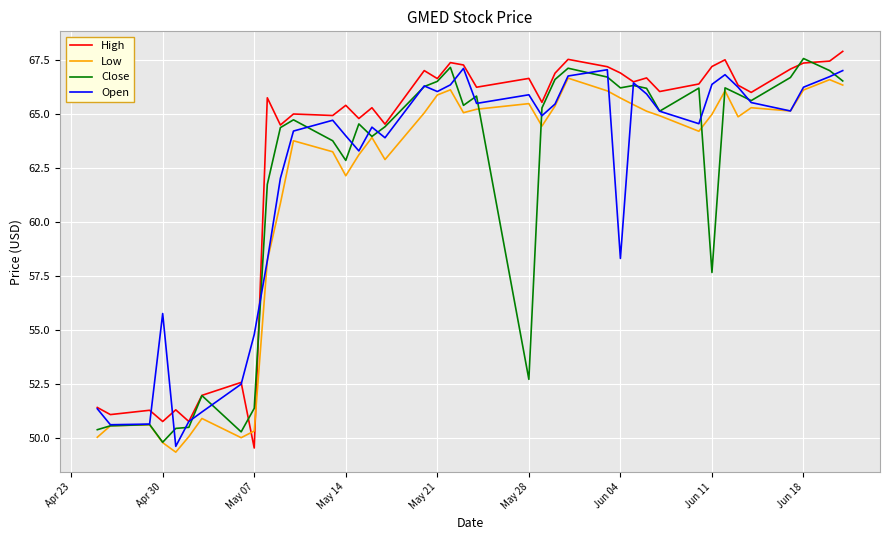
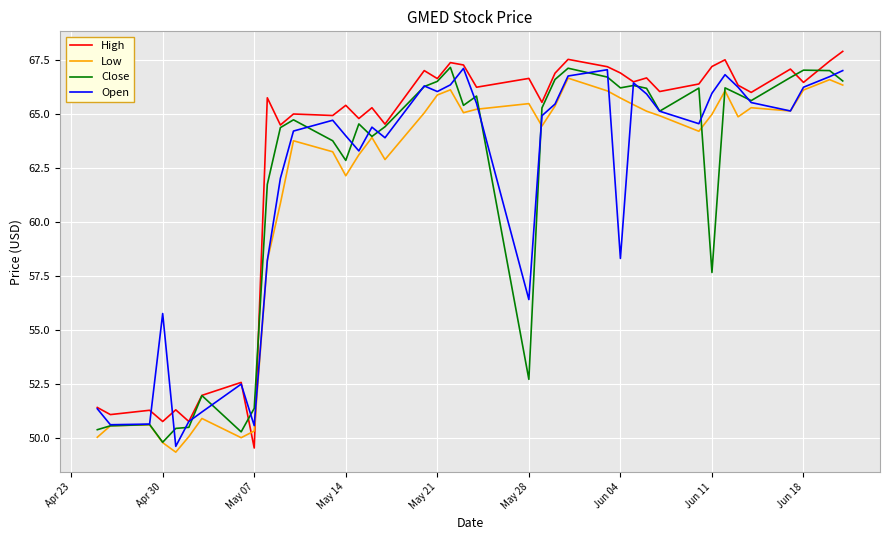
  {
    "High": {
      "Apr 30": 50.8,
      "May 07": 49.5,
      "May 14": 65.4,
      "May 21": 66.6,
      "May 28": 66.6,
      "Jun 04": 66.9,
      "Jun 11": 67.2,
-     "Jun 18": 67.3
+     "Jun 18": 66.5
    },
    "Low": {
      "May 07": 50.3,
      "May 14": 62.1,
      "May 21": 65.9,
      "May 28": 65.5,
      "Jun 04": 65.7,
      "Jun 11": 65.0,
      "Jun 18": 66.1
    },
    "Close": {
      "May 07": 51.4,
      "May 14": 62.8,
      "May 21": 66.5,
      "May 28": 52.7,
      "Jun 04": 66.2,
      "Jun 11": 57.6,
-     "Jun 18": 67.6
+     "Jun 18": 67.0
    },
    "Open": {
      "Apr 30": 55.7,
-     "May 07": 54.8,
+     "May 07": 50.6,
      "May 14": 64.0,
      "May 21": 66.0,
-     "May 28": 65.9,
+     "May 28": 56.4,
      "Jun 04": 58.3,
-     "Jun 11": 66.4,
+     "Jun 11": 65.9,
      "Jun 18": 66.2
    }
  }
